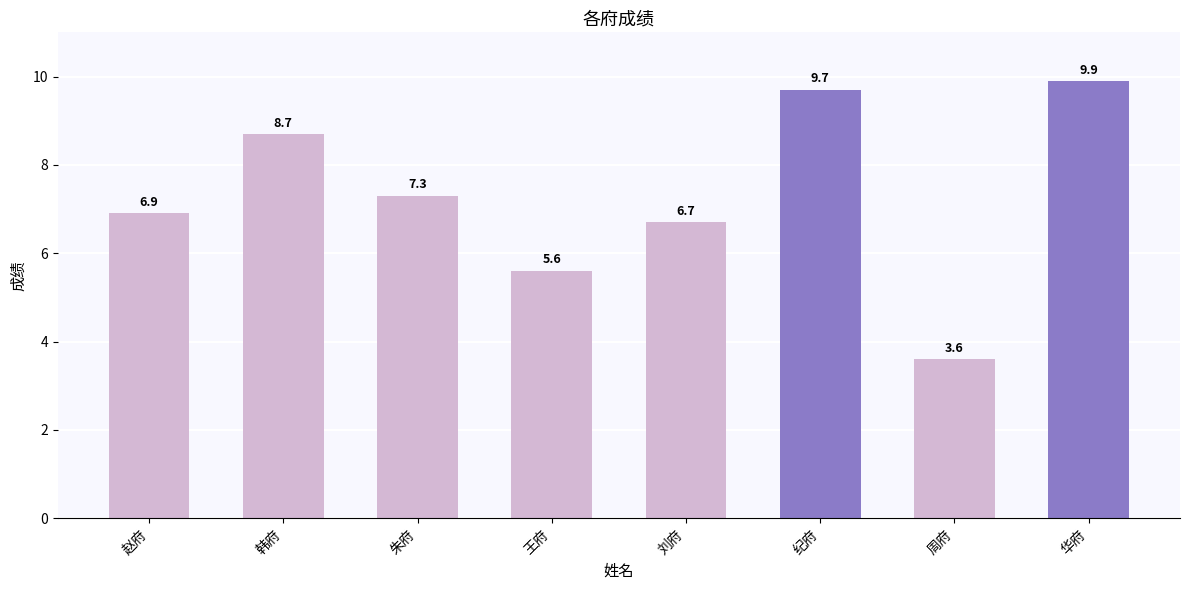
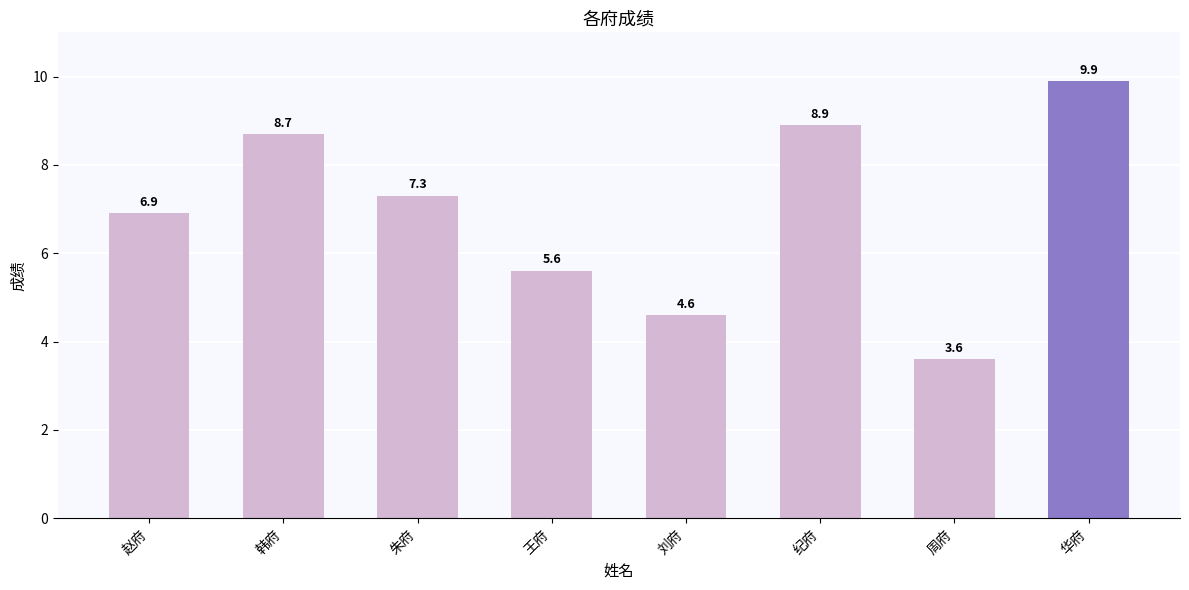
  {
    "赵府": 6.9,
    "韩府": 8.7,
    "朱府": 7.3,
    "王府": 5.6,
-   "刘府": 6.7,
-   "纪府": 9.7,
+   "刘府": 4.6,
+   "纪府": 8.9,
    "周府": 3.6,
    "华府": 9.9
  }
